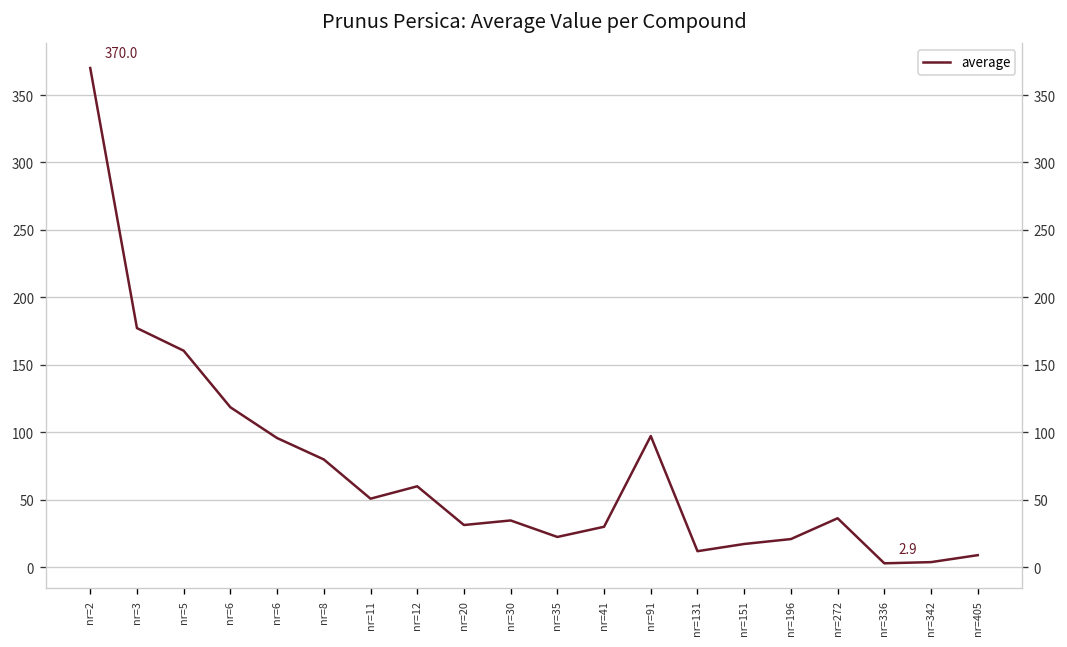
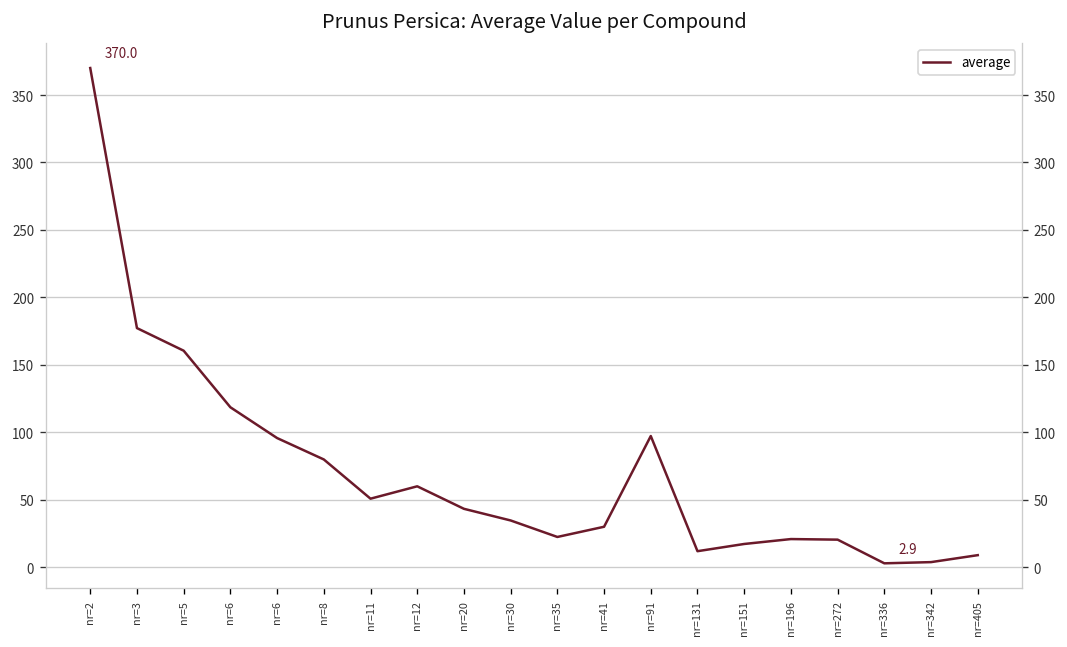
  {
    "nr=3": 177,
    "nr=5": 160,
    "nr=8": 80,
    "nr=11": 51,
    "nr=12": 60,
-   "nr=20": 31,
+   "nr=20": 43,
    "nr=30": 35,
    "nr=35": 22,
    "nr=41": 30,
    "nr=91": 97,
    "nr=131": 12,
    "nr=151": 17,
    "nr=196": 21,
-   "nr=272": 36,
+   "nr=272": 20,
    "nr=405": 9
  }
